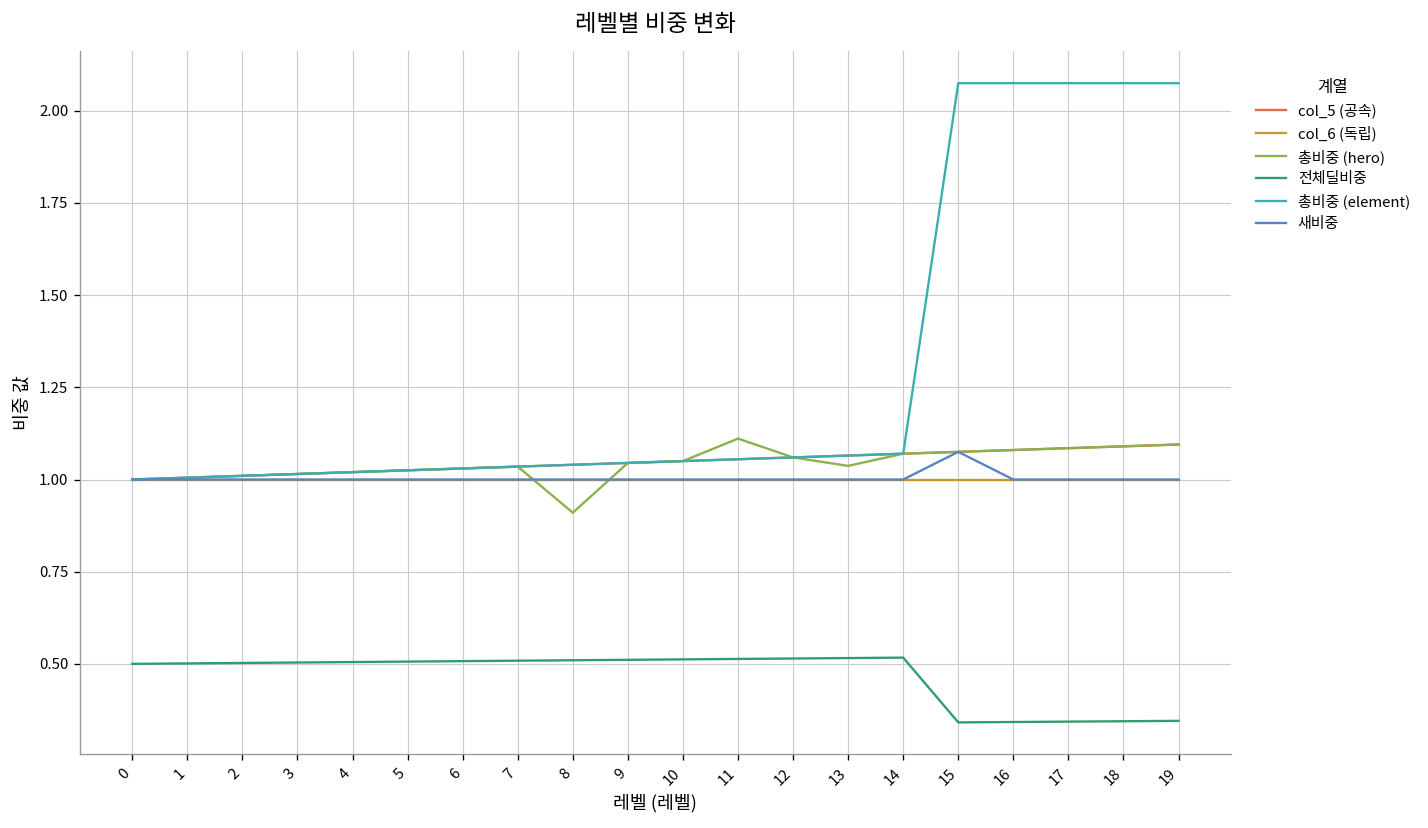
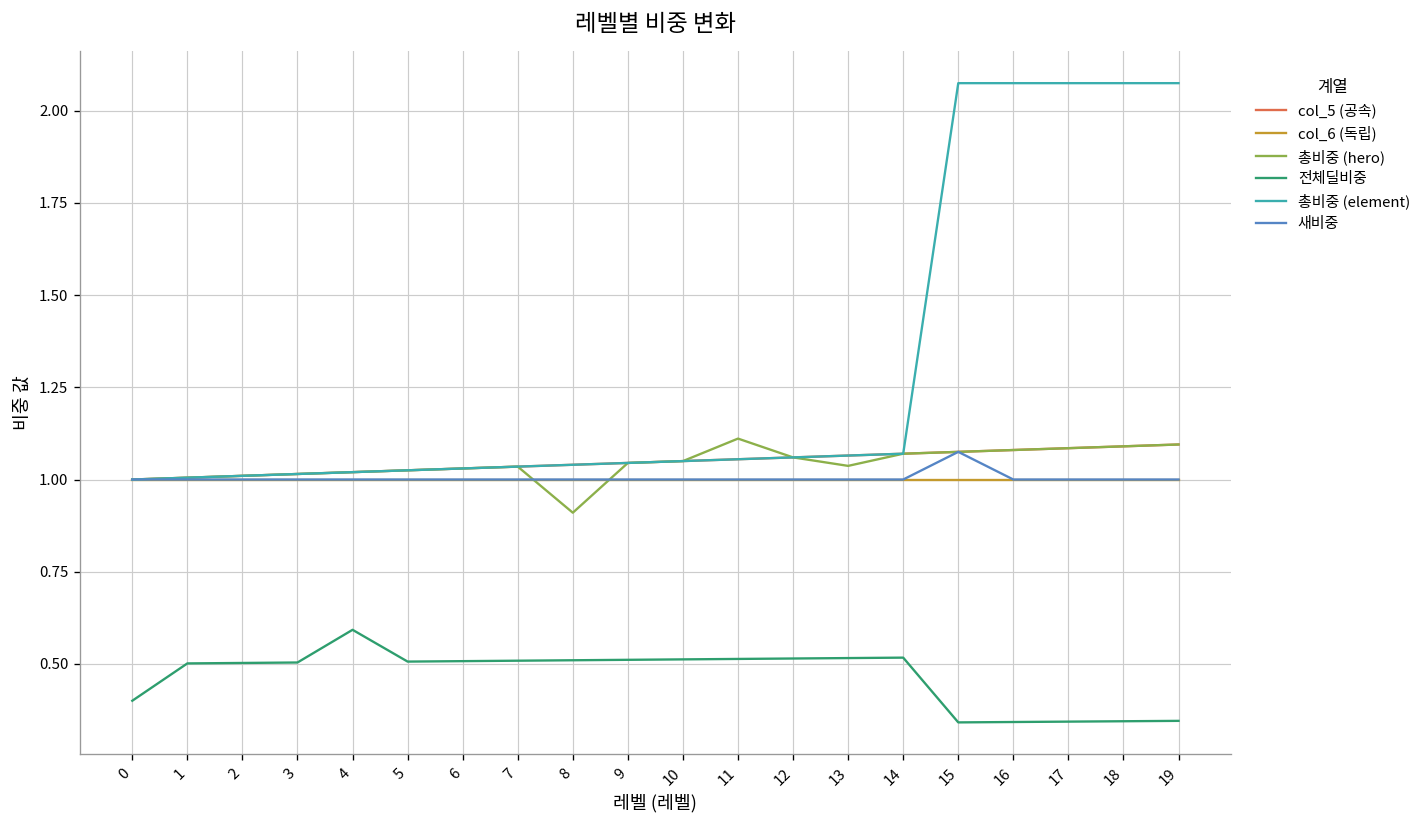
  {
    "col_6 (독립)": {
      "15": 1.00
    },
    "총비중 (hero)": {
      "8": 0.91,
      "11": 1.11,
      "13": 1.04
    },
    "전체딜비중": {
-     "0": 0.5,
+     "0": 0.4,
      "1": 0.50,
      "2": 0.50,
      "3": 0.50,
-     "4": 0.50,
+     "4": 0.59,
      "5": 0.51,
      "6": 0.51,
      "7": 0.51,
      "8": 0.51,
      "9": 0.51,
      "10": 0.51,
      "11": 0.51,
      "12": 0.51,
      "13": 0.52,
      "14": 0.52,
      "15": 0.34,
      "16": 0.34,
      "17": 0.34,
      "18": 0.34,
      "19": 0.35
    }
  }
